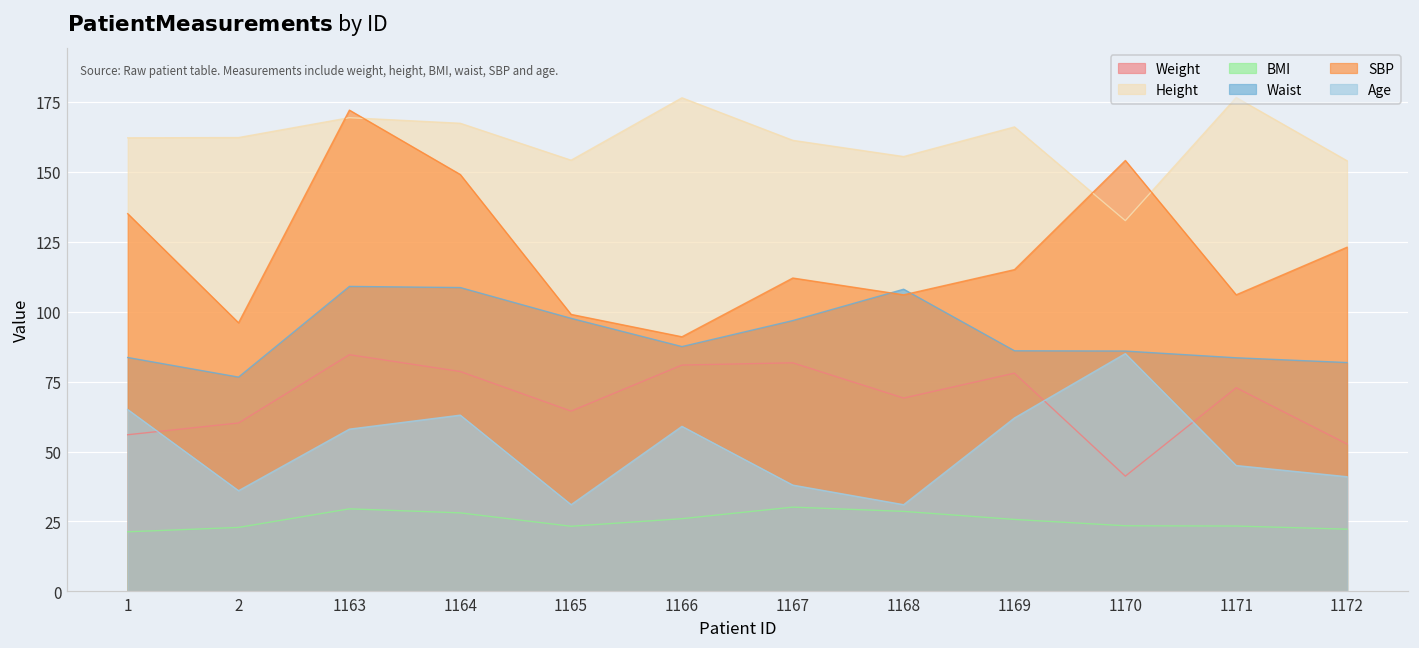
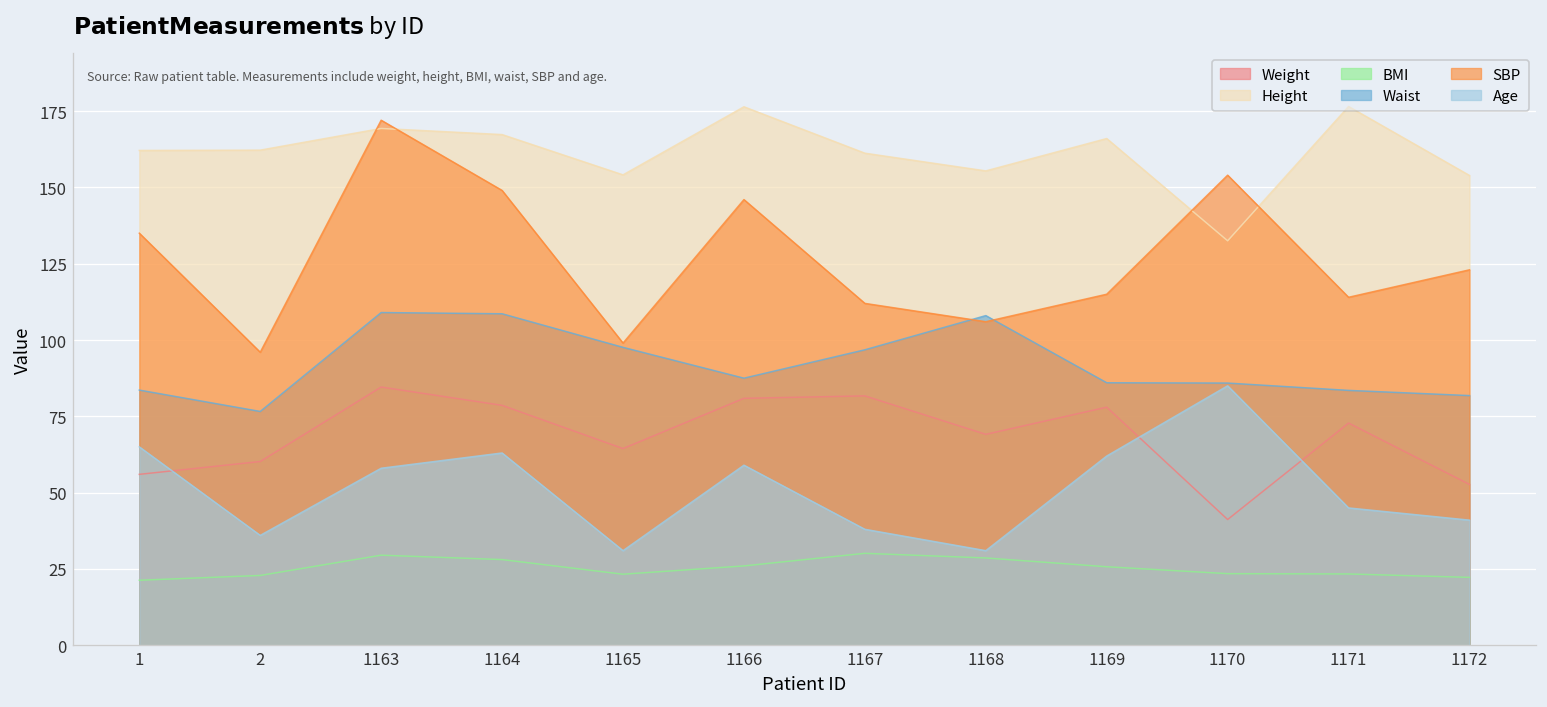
  {
    "Weight": {
      "1": 56,
      "2": 60,
      "1163": 85,
      "1164": 79,
      "1165": 64,
      "1166": 81,
      "1167": 82,
      "1168": 69,
      "1169": 78,
      "1170": 41,
      "1171": 73,
      "1172": 53
    },
    "Height": {
      "1": 162,
      "2": 162,
      "1163": 169,
      "1164": 167,
      "1165": 154,
      "1166": 176,
      "1167": 161,
      "1168": 155,
      "1169": 166,
      "1170": 133,
      "1172": 154
    },
    "BMI": {
      "1": 21,
      "2": 23,
      "1163": 30,
      "1164": 28,
      "1165": 23,
      "1166": 26,
      "1167": 30,
      "1168": 29,
      "1169": 26,
      "1170": 23,
      "1171": 23,
      "1172": 22
    },
    "SBP": {
      "1": 135,
      "2": 96,
      "1163": 172,
      "1164": 149,
      "1165": 99,
-     "1166": 91,
+     "1166": 146,
      "1167": 112,
      "1168": 106,
      "1169": 115,
      "1170": 154,
-     "1171": 106,
+     "1171": 114,
      "1172": 123
    }
  }
